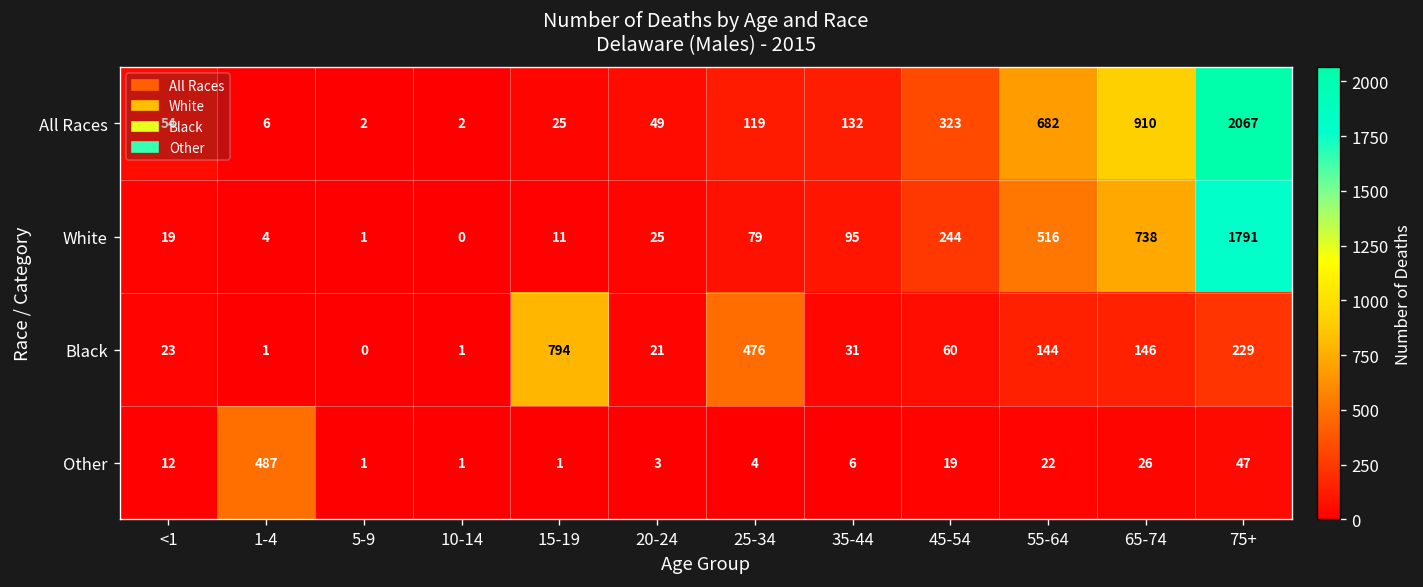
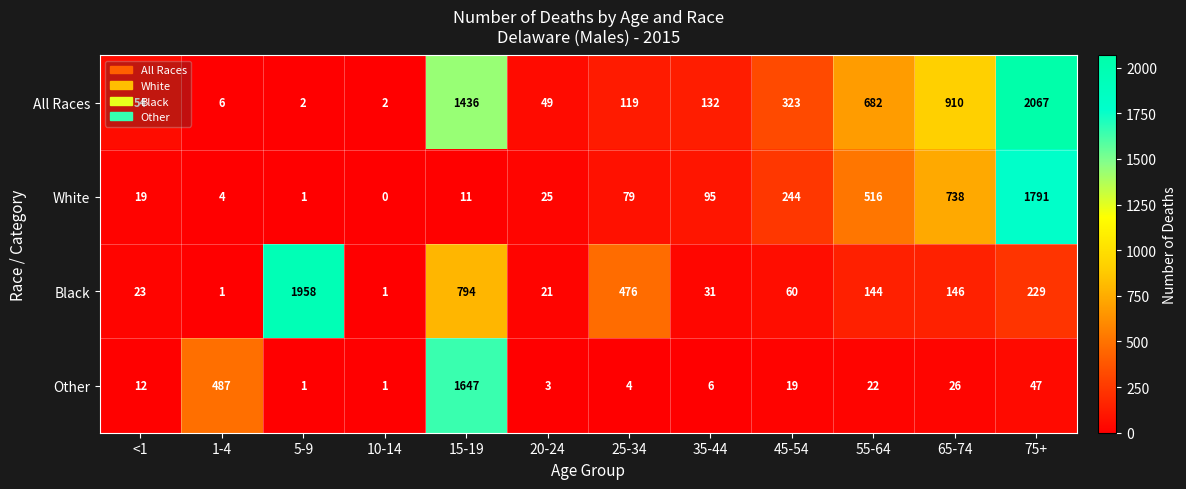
  {
    "All Races": {
      "1-4": 6,
      "5-9": 2,
      "10-14": 2,
-     "15-19": 25,
+     "15-19": 1436,
      "20-24": 49,
      "25-34": 119,
      "35-44": 132,
      "45-54": 323,
      "55-64": 682,
      "65-74": 910,
      "75+": 2067
    },
    "White": {
      "<1": 19,
      "1-4": 4,
      "5-9": 1,
      "10-14": 0,
      "15-19": 11,
      "20-24": 25,
      "25-34": 79,
      "35-44": 95,
      "45-54": 244,
      "55-64": 516,
      "65-74": 738,
      "75+": 1791
    },
    "Black": {
      "<1": 23,
      "1-4": 1,
-     "5-9": 0,
+     "5-9": 1958,
      "10-14": 1,
      "15-19": 794,
      "20-24": 21,
      "25-34": 476,
      "35-44": 31,
      "45-54": 60,
      "55-64": 144,
      "65-74": 146,
      "75+": 229
    },
    "Other": {
      "<1": 12,
      "1-4": 487,
      "5-9": 1,
      "10-14": 1,
-     "15-19": 1,
+     "15-19": 1647,
      "20-24": 3,
      "25-34": 4,
      "35-44": 6,
      "45-54": 19,
      "55-64": 22,
      "65-74": 26,
      "75+": 47
    }
  }
